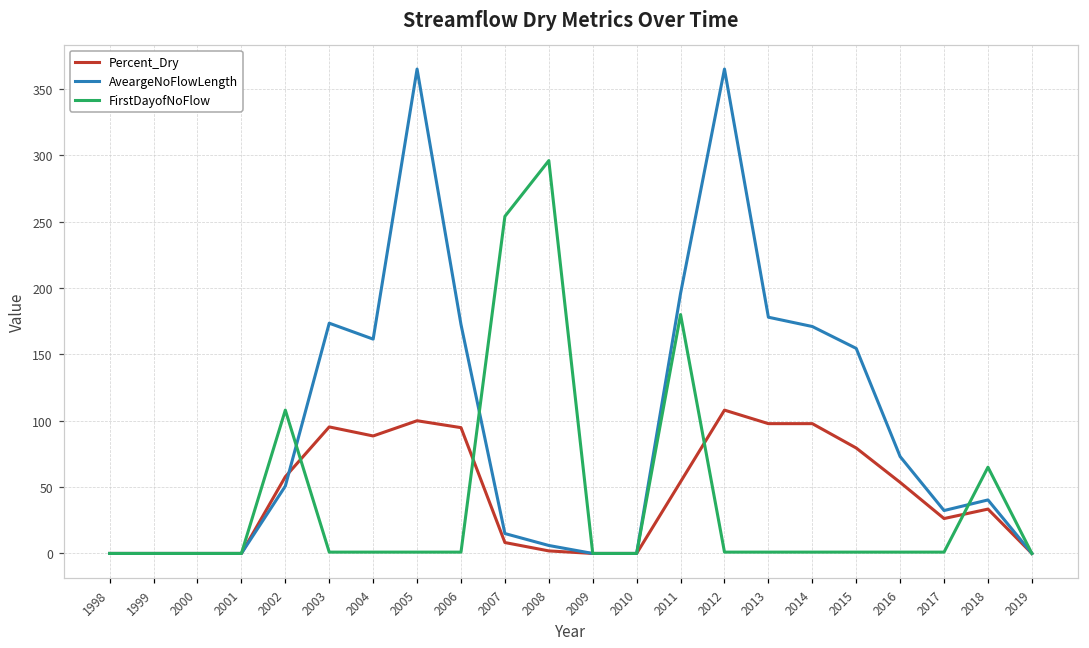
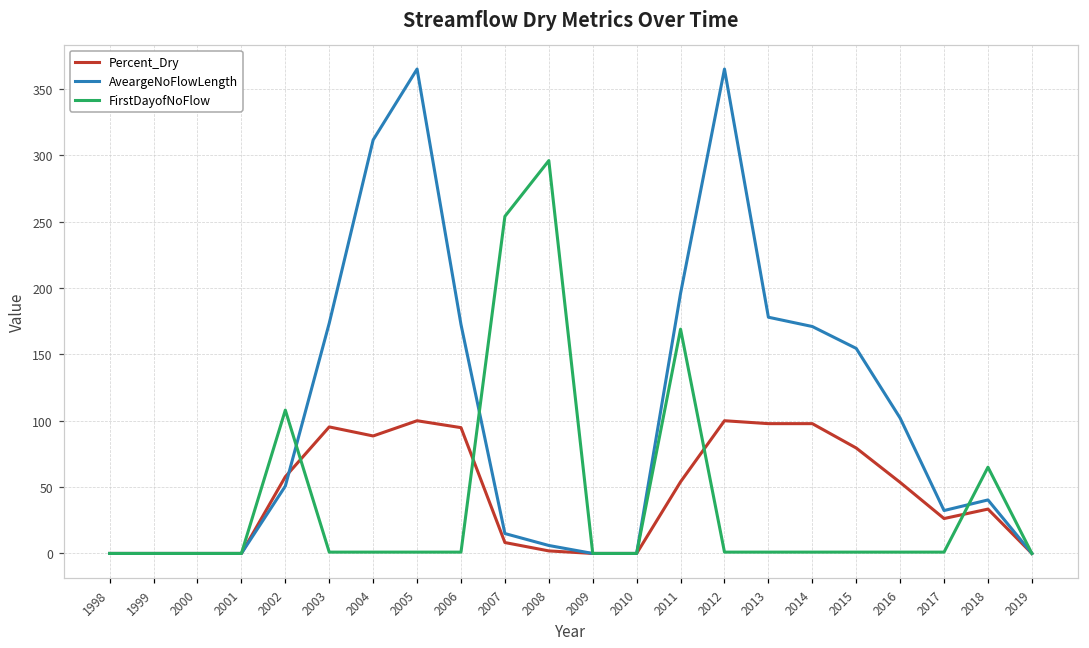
  {
    "Percent_Dry": {
      "2002": 58,
      "2003": 95,
      "2004": 89,
      "2005": 100,
      "2006": 95,
      "2007": 8,
      "2008": 2,
      "2011": 54,
-     "2012": 108,
+     "2012": 100,
      "2013": 98,
      "2014": 98,
      "2015": 79,
      "2016": 54,
      "2017": 26,
      "2018": 33
    },
    "AveargeNoFlowLength": {
      "2002": 51,
      "2003": 174,
-     "2004": 162,
+     "2004": 312,
      "2005": 365,
      "2006": 173,
      "2007": 15,
      "2008": 6,
      "2011": 196,
      "2012": 365,
      "2013": 178,
      "2014": 171,
      "2015": 155,
-     "2016": 73,
+     "2016": 102,
      "2017": 32,
      "2018": 40
    },
    "FirstDayofNoFlow": {
      "2002": 108,
      "2003": 1,
      "2004": 1,
      "2005": 1,
      "2006": 1,
      "2007": 254,
      "2008": 296,
-     "2011": 180,
+     "2011": 169,
      "2012": 1,
      "2013": 1,
      "2014": 1,
      "2015": 1,
      "2016": 1,
      "2017": 1,
      "2018": 65
    }
  }
